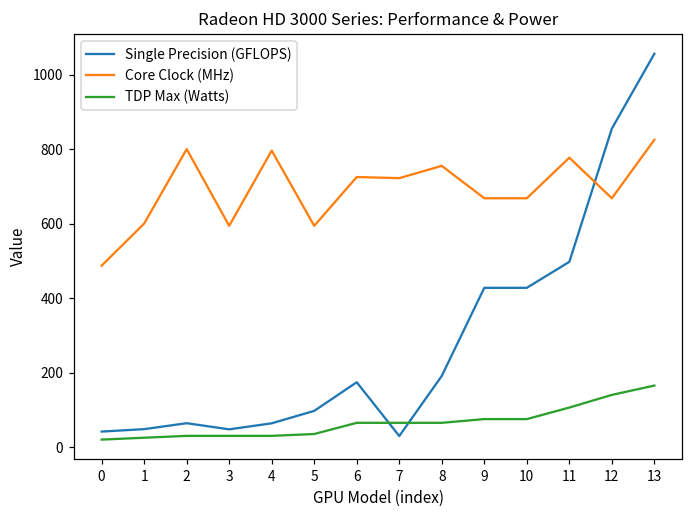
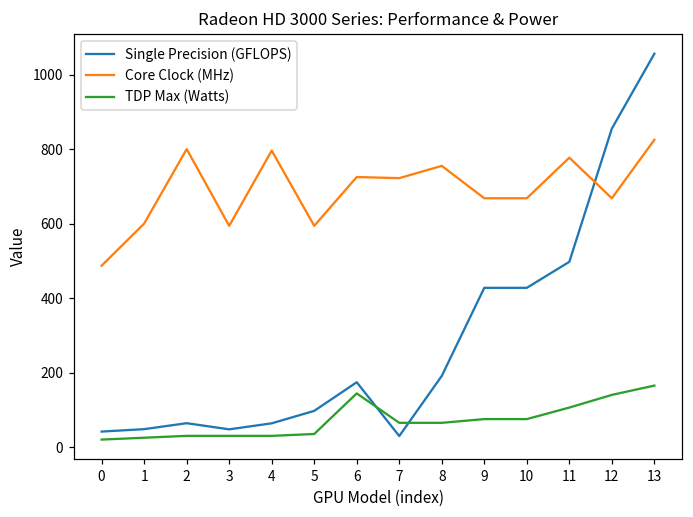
  {
    "Single Precision (GFLOPS)": {
      "0": 40,
      "1": 50,
      "2": 60,
      "3": 50,
      "4": 60,
      "5": 100,
      "6": 170,
      "7": 30,
      "8": 190,
      "9": 430,
      "10": 430,
      "11": 500,
      "12": 860,
      "13": 1060
    },
    "Core Clock (MHz)": {
      "0": 490,
      "1": 600,
      "2": 800,
      "3": 590,
      "4": 800,
      "5": 590,
      "6": 730,
      "7": 720,
      "8": 760,
      "9": 670,
      "10": 670,
      "11": 780,
      "12": 670,
      "13": 830
    },
    "TDP Max (Watts)": {
      "0": 20,
      "1": 30,
      "2": 30,
      "3": 30,
      "4": 30,
      "5": 40,
-     "6": 70,
+     "6": 140,
      "7": 70,
      "8": 70,
      "9": 80,
      "10": 80,
      "11": 110,
      "12": 140,
      "13": 170
    }
  }
